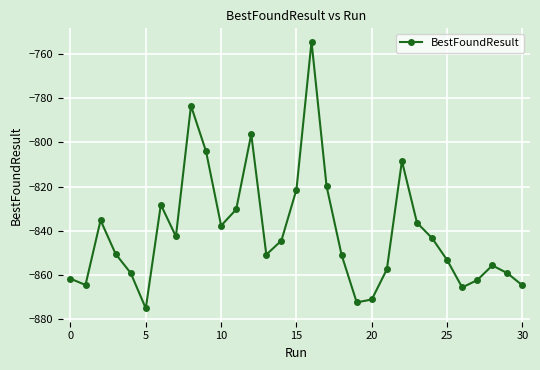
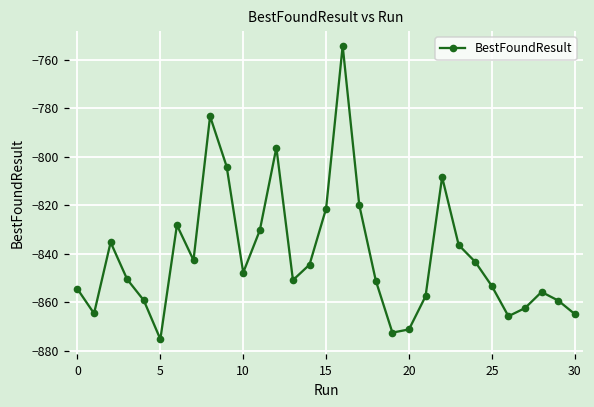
  {
-   "0": -862,
+   "0": -855,
    "5": -875,
-   "10": -838,
+   "10": -848,
    "15": -821,
    "20": -871,
    "25": -853,
    "30": -865
  }
